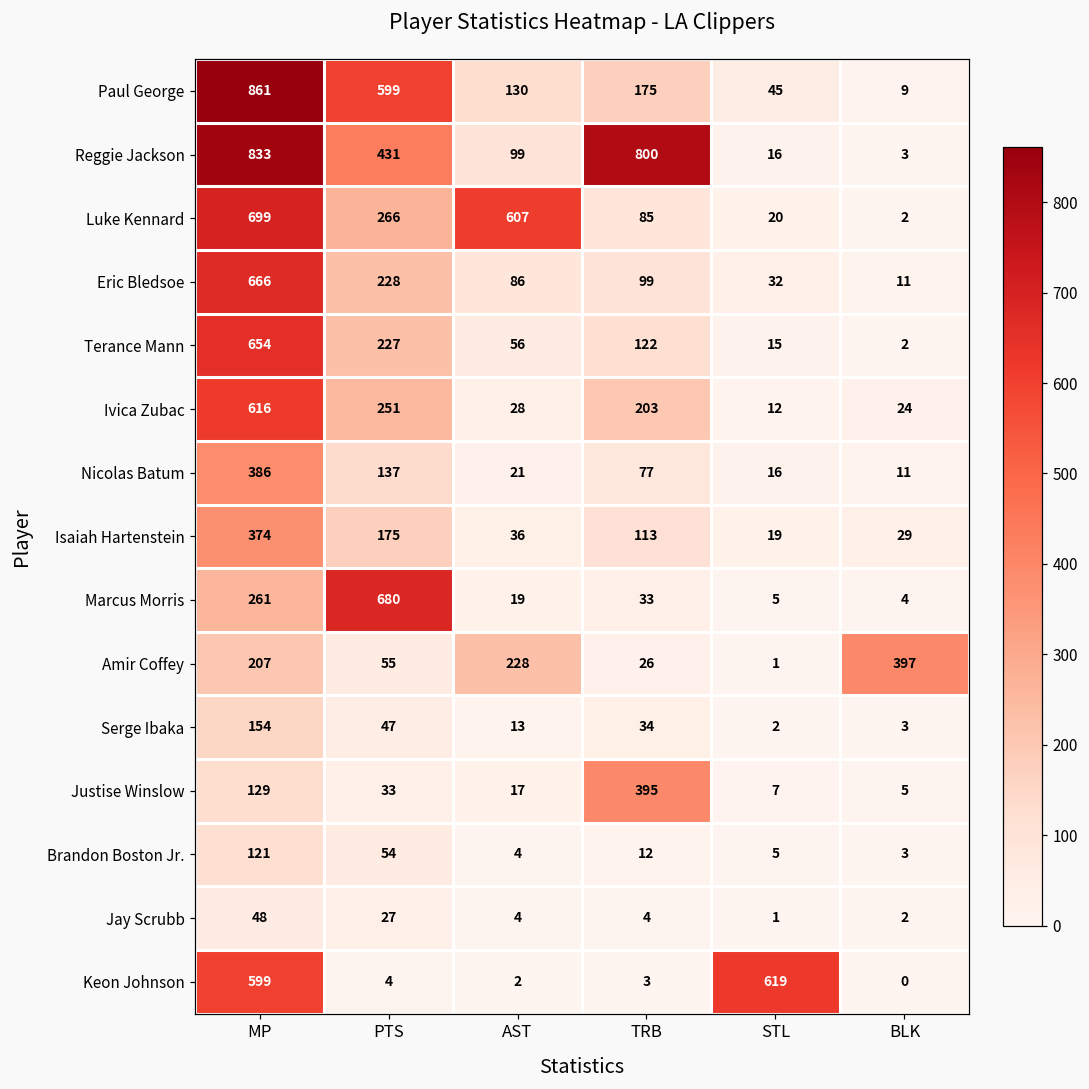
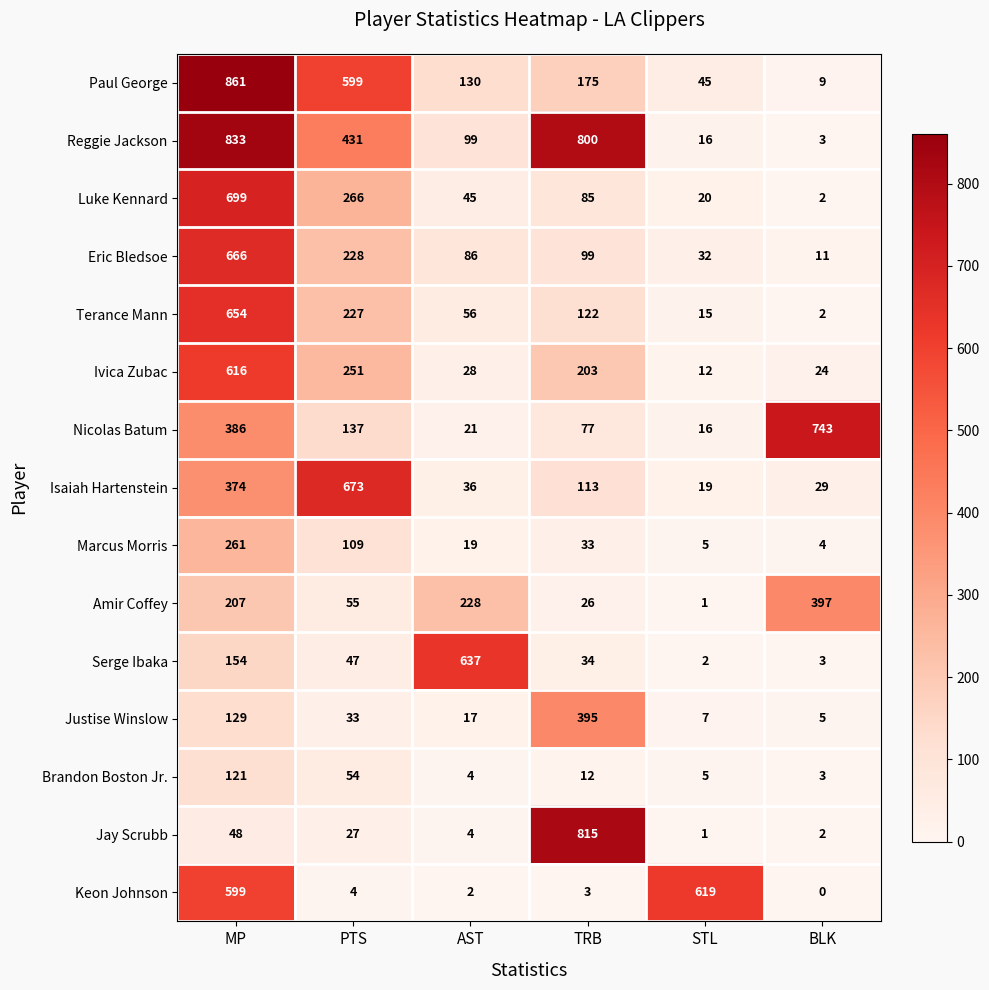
  {
    "Paul George": {
      "MP": 861,
      "PTS": 599,
      "AST": 130,
      "TRB": 175,
      "STL": 45,
      "BLK": 9
    },
    "Reggie Jackson": {
      "MP": 833,
      "PTS": 431,
      "AST": 99,
      "TRB": 800,
      "STL": 16,
      "BLK": 3
    },
    "Luke Kennard": {
      "MP": 699,
      "PTS": 266,
-     "AST": 607,
+     "AST": 45,
      "TRB": 85,
      "STL": 20,
      "BLK": 2
    },
    "Eric Bledsoe": {
      "MP": 666,
      "PTS": 228,
      "AST": 86,
      "TRB": 99,
      "STL": 32,
      "BLK": 11
    },
    "Terance Mann": {
      "MP": 654,
      "PTS": 227,
      "AST": 56,
      "TRB": 122,
      "STL": 15,
      "BLK": 2
    },
    "Ivica Zubac": {
      "MP": 616,
      "PTS": 251,
      "AST": 28,
      "TRB": 203,
      "STL": 12,
      "BLK": 24
    },
    "Nicolas Batum": {
      "MP": 386,
      "PTS": 137,
      "AST": 21,
      "TRB": 77,
      "STL": 16,
-     "BLK": 11
+     "BLK": 743
    },
    "Isaiah Hartenstein": {
      "MP": 374,
-     "PTS": 175,
+     "PTS": 673,
      "AST": 36,
      "TRB": 113,
      "STL": 19,
      "BLK": 29
    },
    "Marcus Morris": {
      "MP": 261,
-     "PTS": 680,
+     "PTS": 109,
      "AST": 19,
      "TRB": 33,
      "STL": 5,
      "BLK": 4
    },
    "Amir Coffey": {
      "MP": 207,
      "PTS": 55,
      "AST": 228,
      "TRB": 26,
      "STL": 1,
      "BLK": 397
    },
    "Serge Ibaka": {
      "MP": 154,
      "PTS": 47,
-     "AST": 13,
+     "AST": 637,
      "TRB": 34,
      "STL": 2,
      "BLK": 3
    },
    "Justise Winslow": {
      "MP": 129,
      "PTS": 33,
      "AST": 17,
      "TRB": 395,
      "STL": 7,
      "BLK": 5
    },
    "Brandon Boston Jr.": {
      "MP": 121,
      "PTS": 54,
      "AST": 4,
      "TRB": 12,
      "STL": 5,
      "BLK": 3
    },
    "Jay Scrubb": {
      "MP": 48,
      "PTS": 27,
      "AST": 4,
-     "TRB": 4,
+     "TRB": 815,
      "STL": 1,
      "BLK": 2
    },
    "Keon Johnson": {
      "MP": 599,
      "PTS": 4,
      "AST": 2,
      "TRB": 3,
      "STL": 619,
      "BLK": 0
    }
  }
